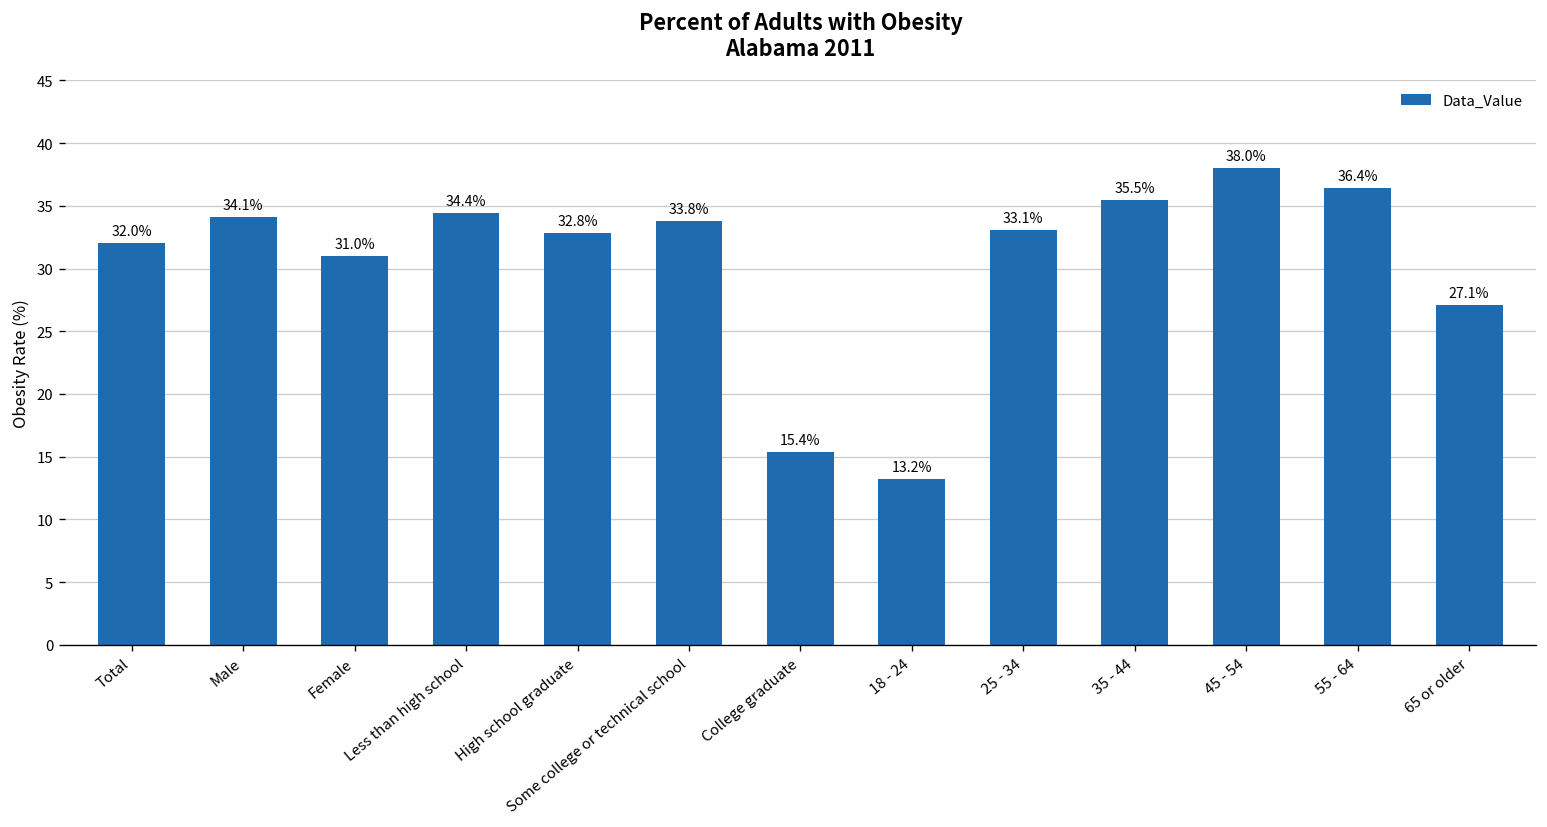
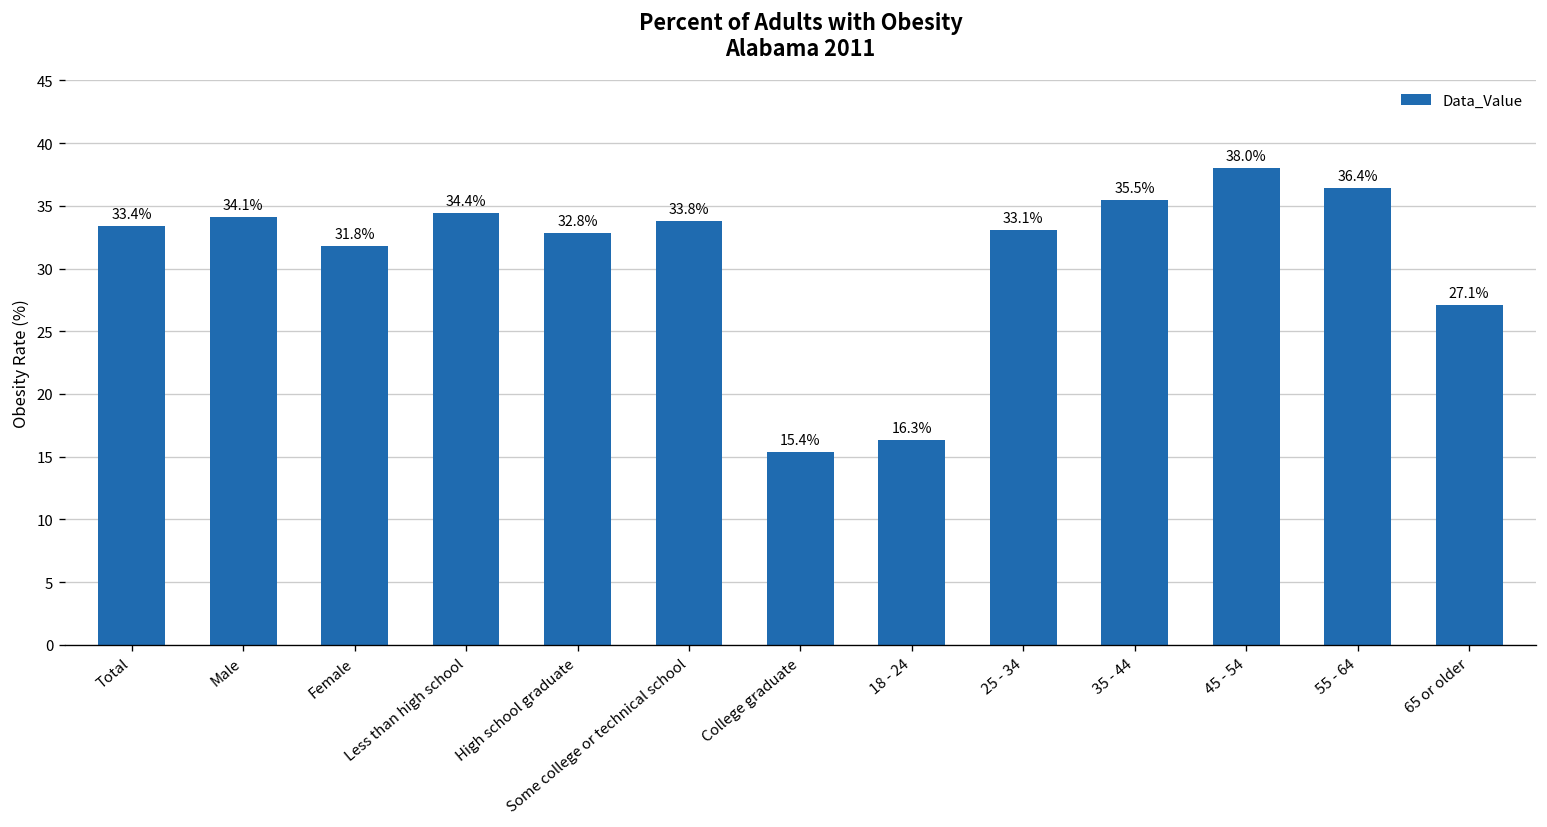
  {
-   "Total": "32.0%",
+   "Total": "33.4%",
    "Male": "34.1%",
-   "Female": "31.0%",
+   "Female": "31.8%",
    "Less than high school": "34.4%",
    "High school graduate": "32.8%",
    "Some college or technical school": "33.8%",
    "College graduate": "15.4%",
-   "18 - 24": "13.2%",
+   "18 - 24": "16.3%",
    "25 - 34": "33.1%",
    "35 - 44": "35.5%",
    "45 - 54": "38.0%",
    "55 - 64": "36.4%",
    "65 or older": "27.1%"
  }
